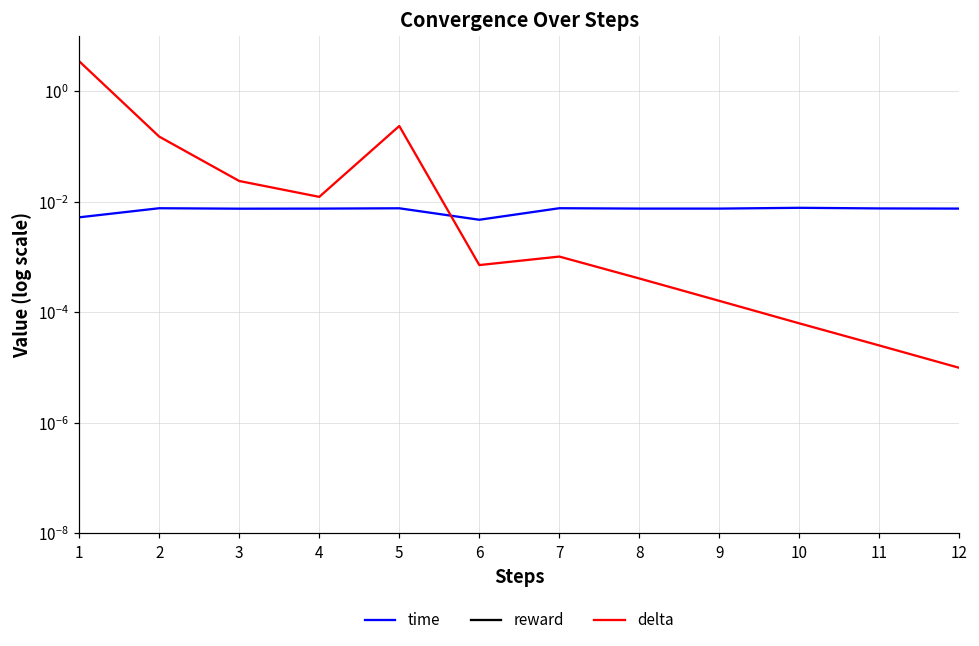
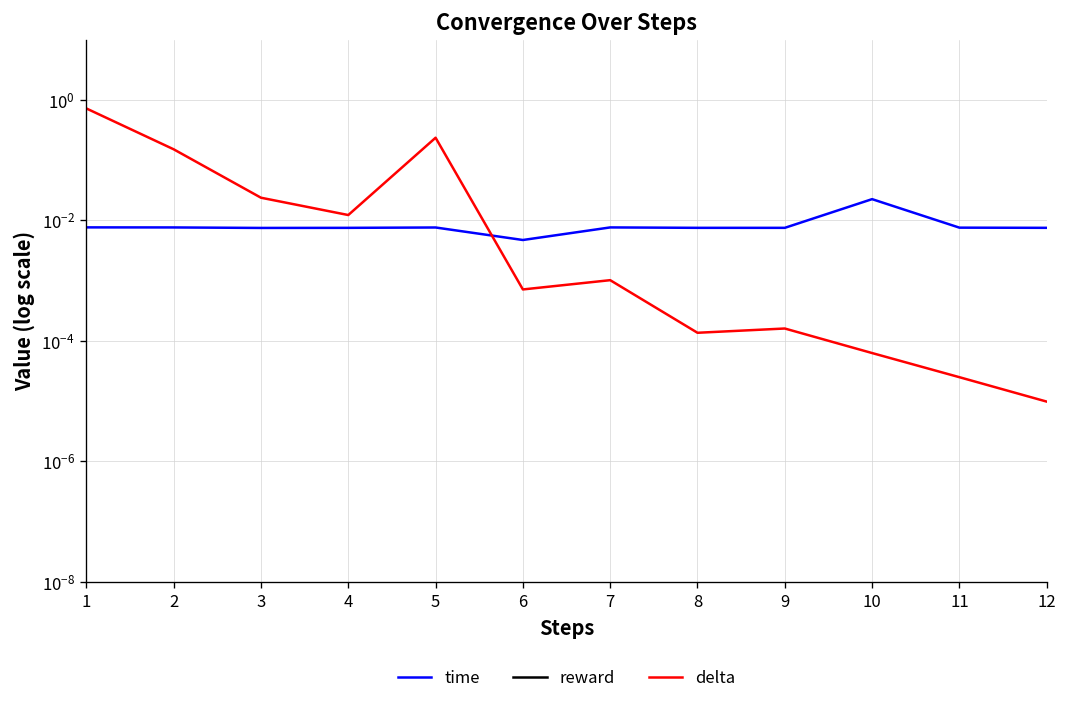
  {
    "time": {
-     "1": 0.005,
+     "1": 0.008,
      "2": 0.008,
      "3": 0.008,
      "4": 0.008,
      "5": 0.008,
      "6": 0.005,
      "7": 0.008,
      "8": 0.008,
      "9": 0.008,
-     "10": 0.008,
+     "10": 0.02,
      "11": 0.008,
      "12": 0.008
    },
    "delta": {
-     "1": 4,
+     "1": 0.7,
      "2": 0.15,
      "3": 0.02,
      "4": 0.012,
      "5": 0.2,
      "6": 0.0007,
      "7": 0.0010,
-     "8": 0.0004,
+     "8": 0.00014,
      "9": 0.00016,
      "10": 0.00006,
      "11": 0.00003,
      "12": 0.00001
    }
  }
